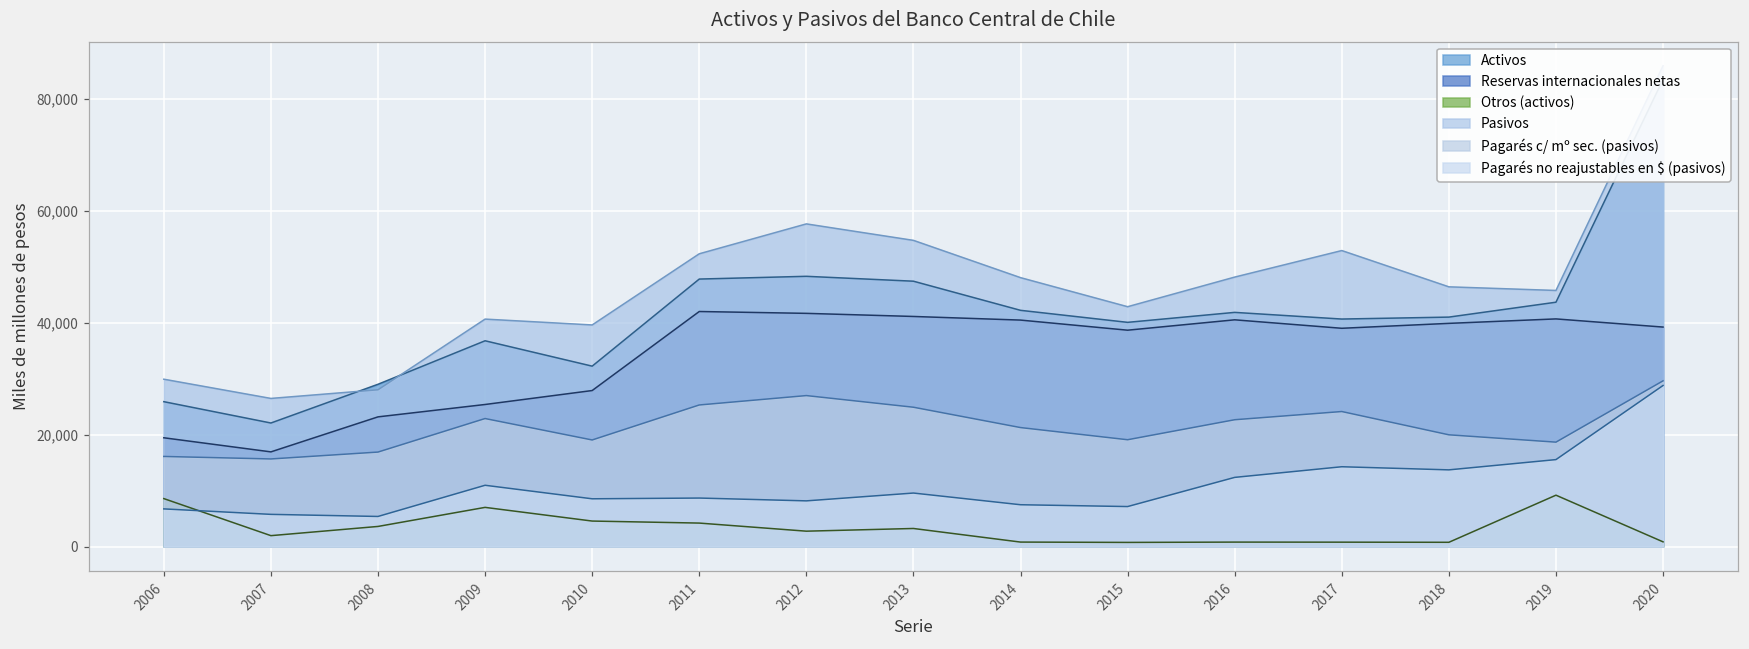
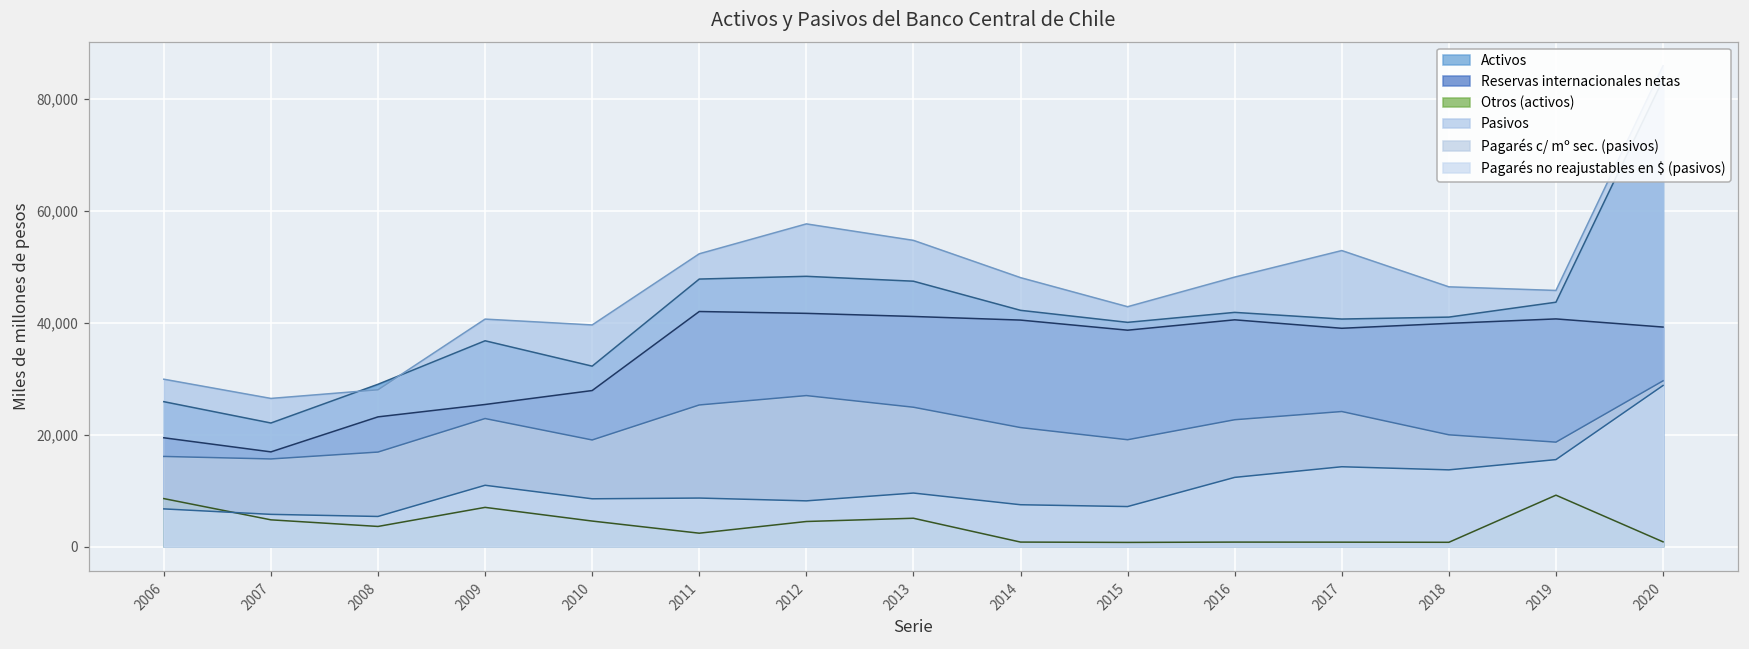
  {
    "Otros (activos)": {
      "2006": "9,000",
-     "2007": "2,000",
+     "2007": "5,000",
      "2008": "4,000",
      "2009": "7,000",
      "2010": "5,000",
-     "2011": "4,000",
-     "2012": "3,000",
-     "2013": "3,000",
+     "2011": "2,000",
+     "2012": "4,000",
+     "2013": "5,000",
      "2014": "1,000",
      "2015": "1,000",
      "2016": "1,000",
      "2017": "1,000",
      "2018": "1,000",
      "2019": "9,000",
      "2020": "1,000"
    }
  }
